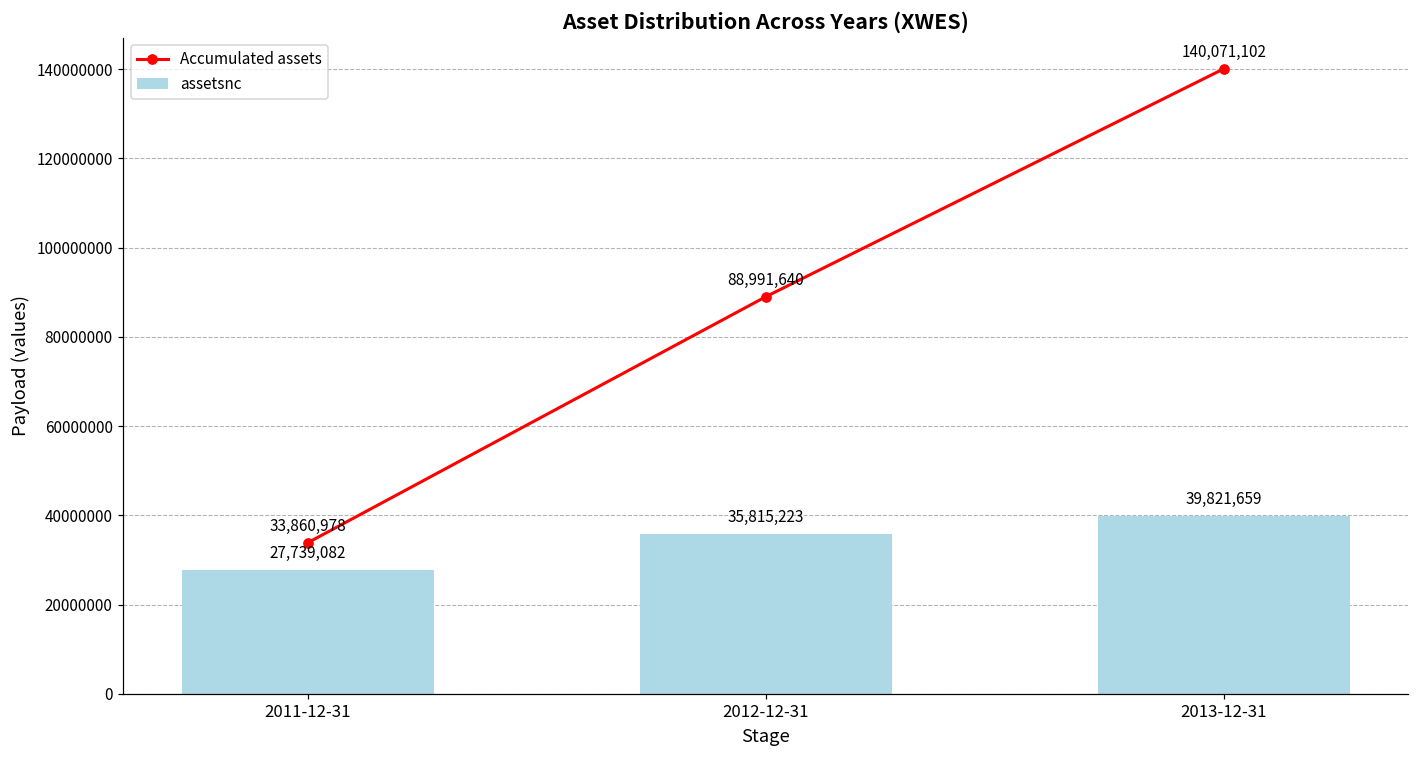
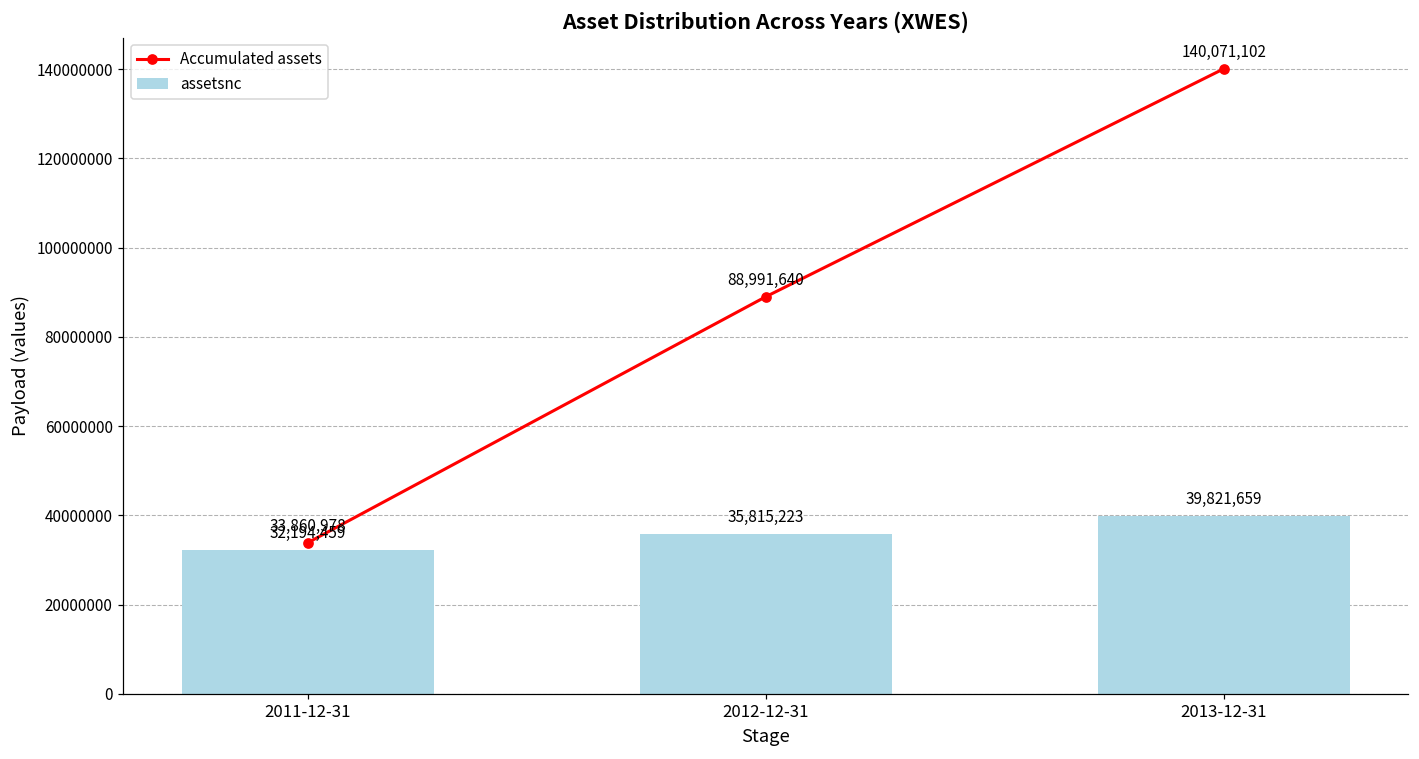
  {
    "assetsnc": {
-     "2011-12-31": "27,739,082",
+     "2011-12-31": "32,194,459",
      "2012-12-31": "35,815,223",
      "2013-12-31": "39,821,659"
    },
    "Accumulated assets": {
      "2011-12-31": "33,860,978",
      "2012-12-31": "88,991,640",
      "2013-12-31": "140,071,102"
    }
  }
